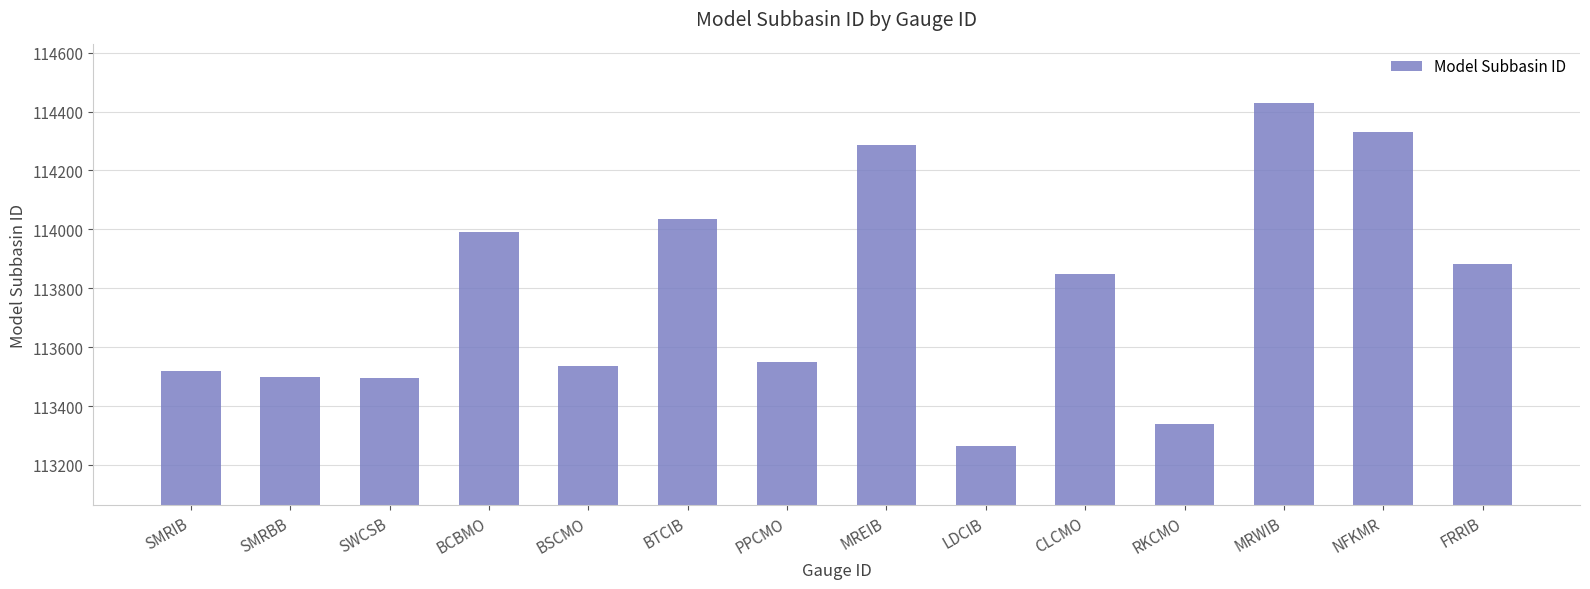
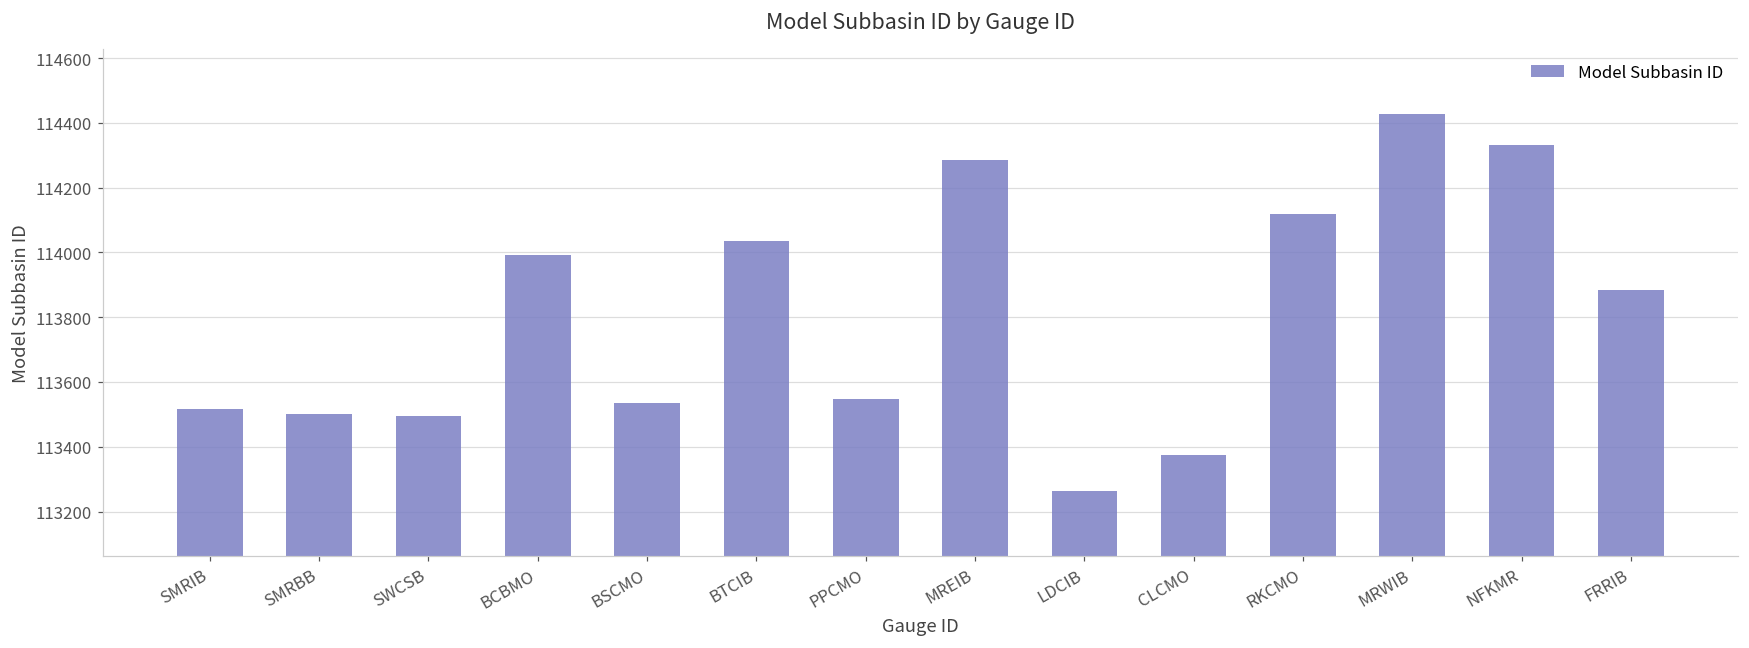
  {
    "SMRIB": 113520,
    "SMRBB": 113500,
    "SWCSB": 113500,
    "BCBMO": 113990,
    "BSCMO": 113540,
    "BTCIB": 114040,
    "PPCMO": 113550,
    "MREIB": 114290,
    "LDCIB": 113260,
-   "CLCMO": 113850,
-   "RKCMO": 113340,
+   "CLCMO": 113370,
+   "RKCMO": 114120,
    "MRWIB": 114430,
    "NFKMR": 114330,
    "FRRIB": 113880
  }
